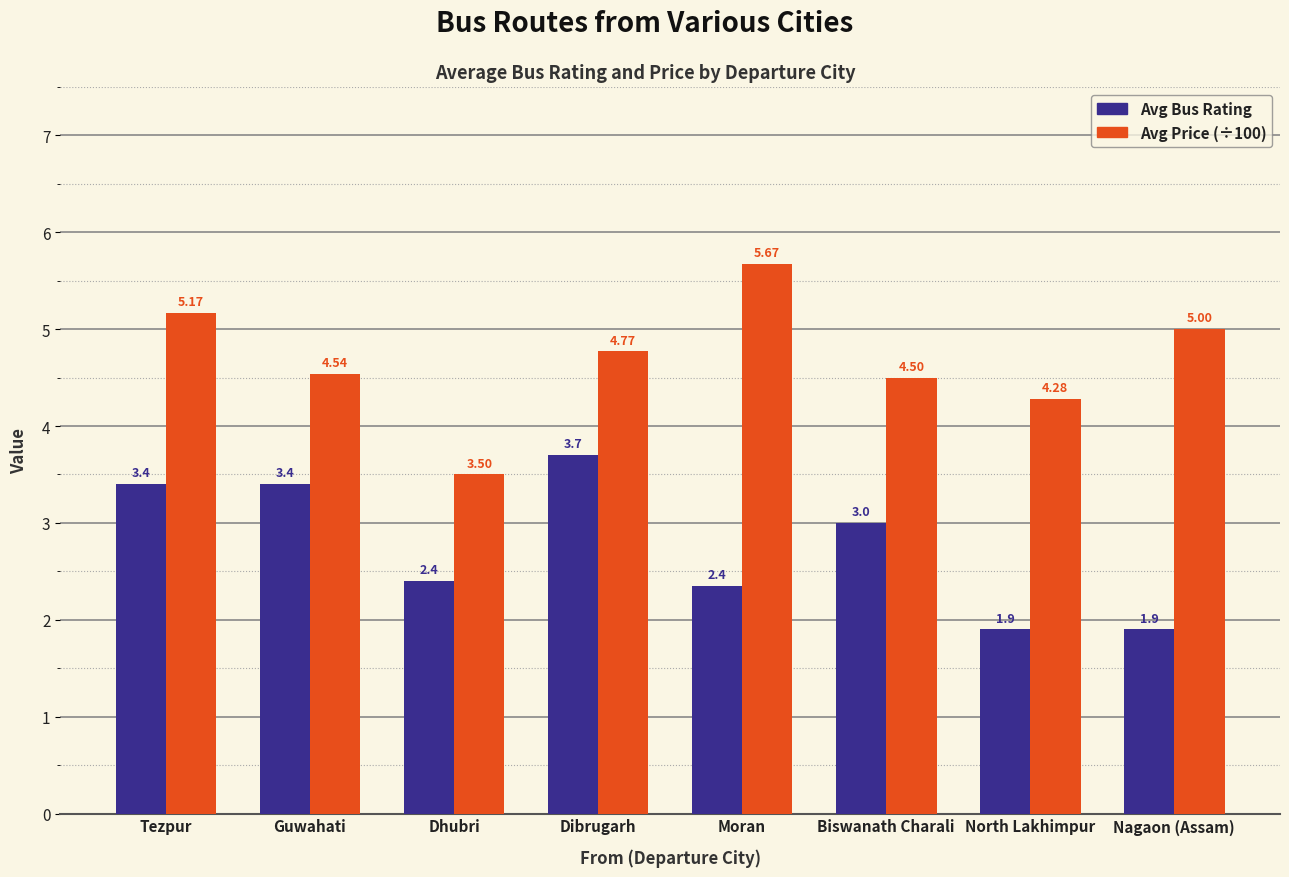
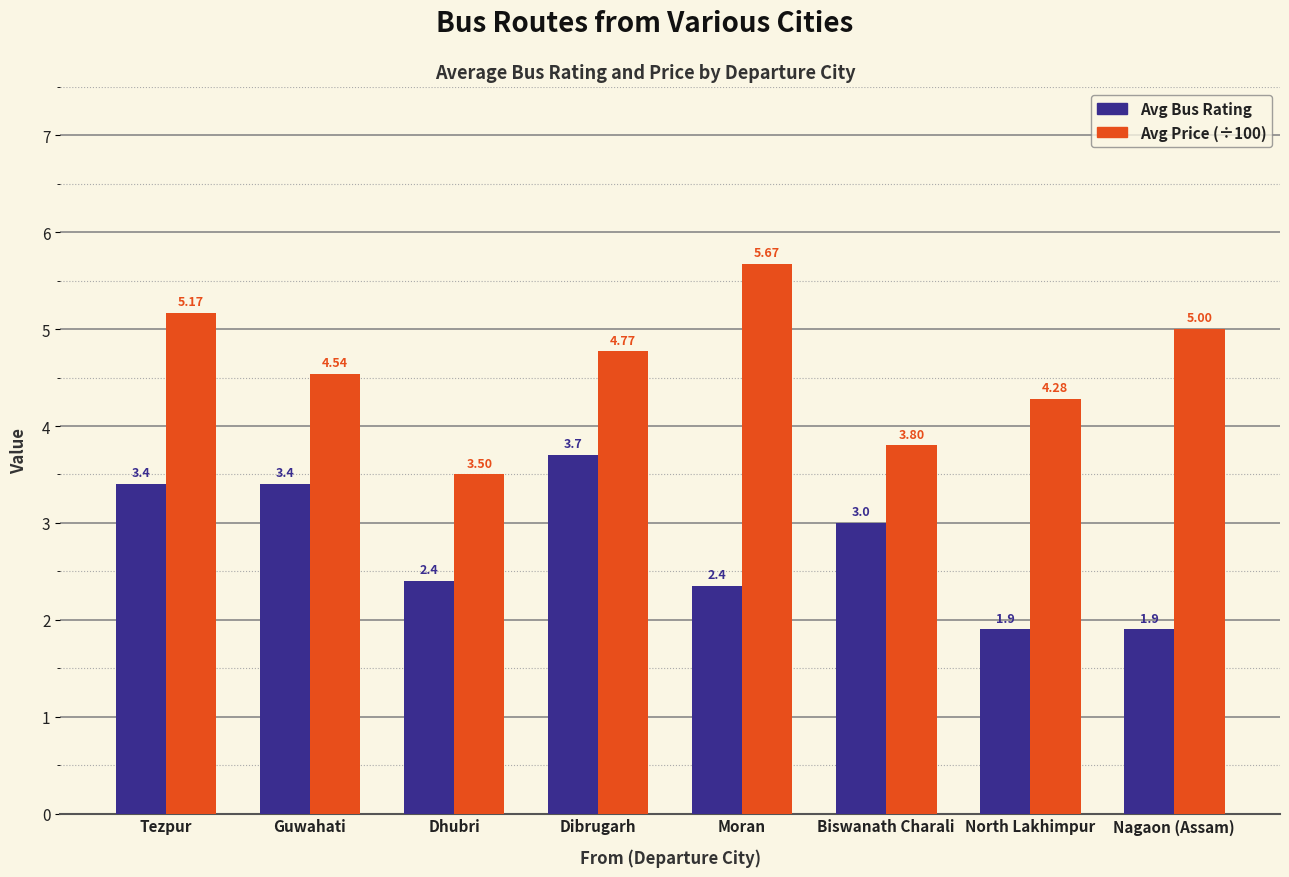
  {
    "Avg Bus Rating": {
      "Tezpur": 3.4,
      "Guwahati": 3.4,
      "Dhubri": 2.4,
      "Dibrugarh": 3.7,
      "Moran": 2.4,
      "Biswanath Charali": 3.0,
      "North Lakhimpur": 1.9,
      "Nagaon (Assam)": 1.9
    },
    "Avg Price (÷100)": {
      "Tezpur": 5.17,
      "Guwahati": 4.54,
      "Dhubri": 3.50,
      "Dibrugarh": 4.77,
      "Moran": 5.67,
-     "Biswanath Charali": 4.50,
+     "Biswanath Charali": 3.80,
      "North Lakhimpur": 4.28,
      "Nagaon (Assam)": 5.00
    }
  }
